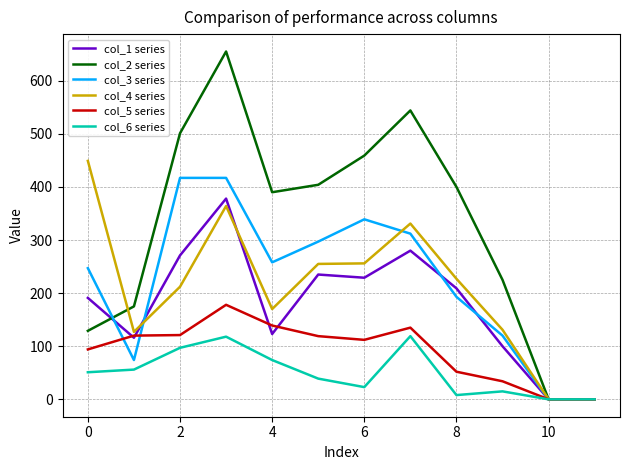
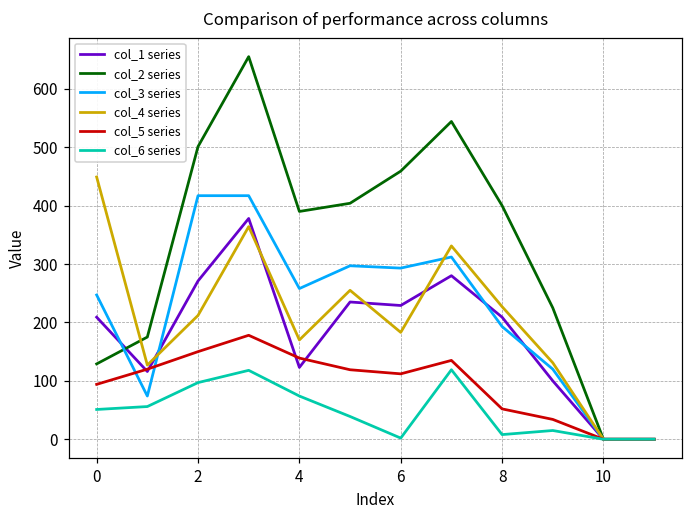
  {
    "col_1 series": {
-     "0": 190,
+     "0": 210,
      "2": 270,
      "4": 120,
      "6": 230,
      "8": 210
    },
    "col_2 series": {
      "0": 130,
      "2": 500,
      "4": 390,
      "6": 460,
      "8": 400
    },
    "col_3 series": {
      "0": 250,
      "2": 420,
      "4": 260,
-     "6": 340,
+     "6": 290,
      "8": 190
    },
    "col_4 series": {
      "0": 450,
      "2": 210,
      "4": 170,
-     "6": 260,
+     "6": 180,
      "8": 230
    },
    "col_5 series": {
      "0": 90,
-     "2": 120,
+     "2": 150,
      "4": 140,
      "6": 110,
      "8": 50
    },
    "col_6 series": {
      "0": 50,
      "2": 100,
      "4": 70,
-     "6": 20,
+     "6": 0,
      "8": 10
    }
  }
